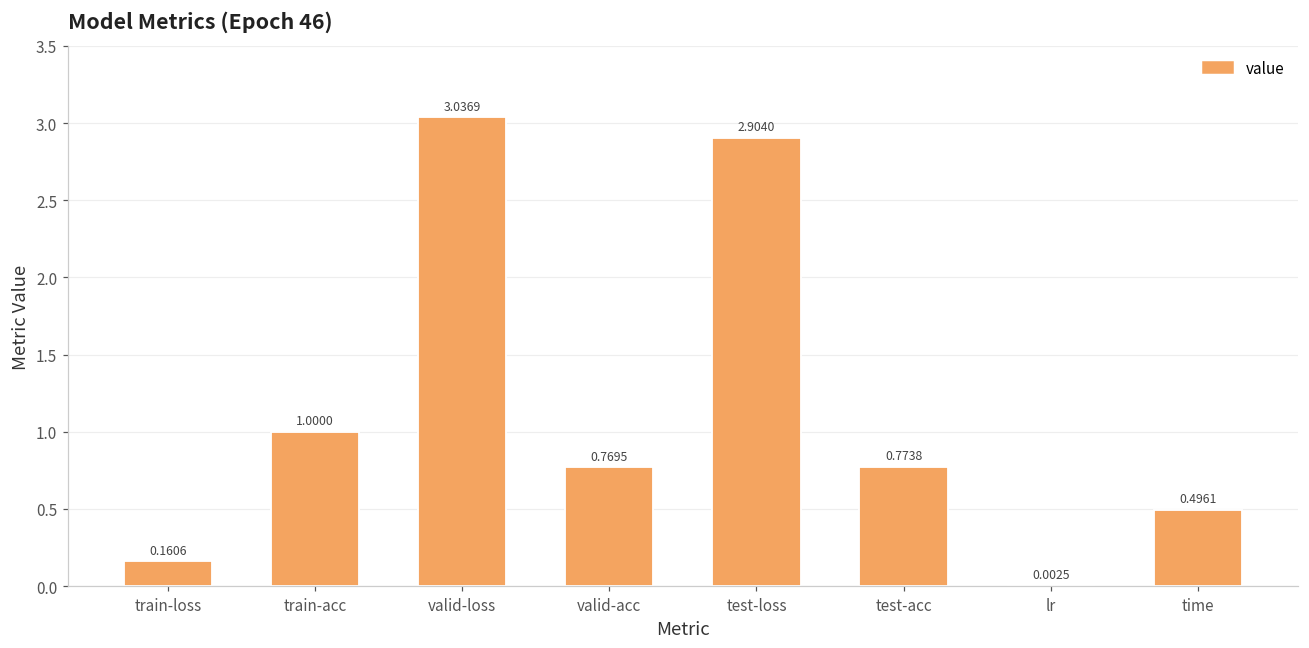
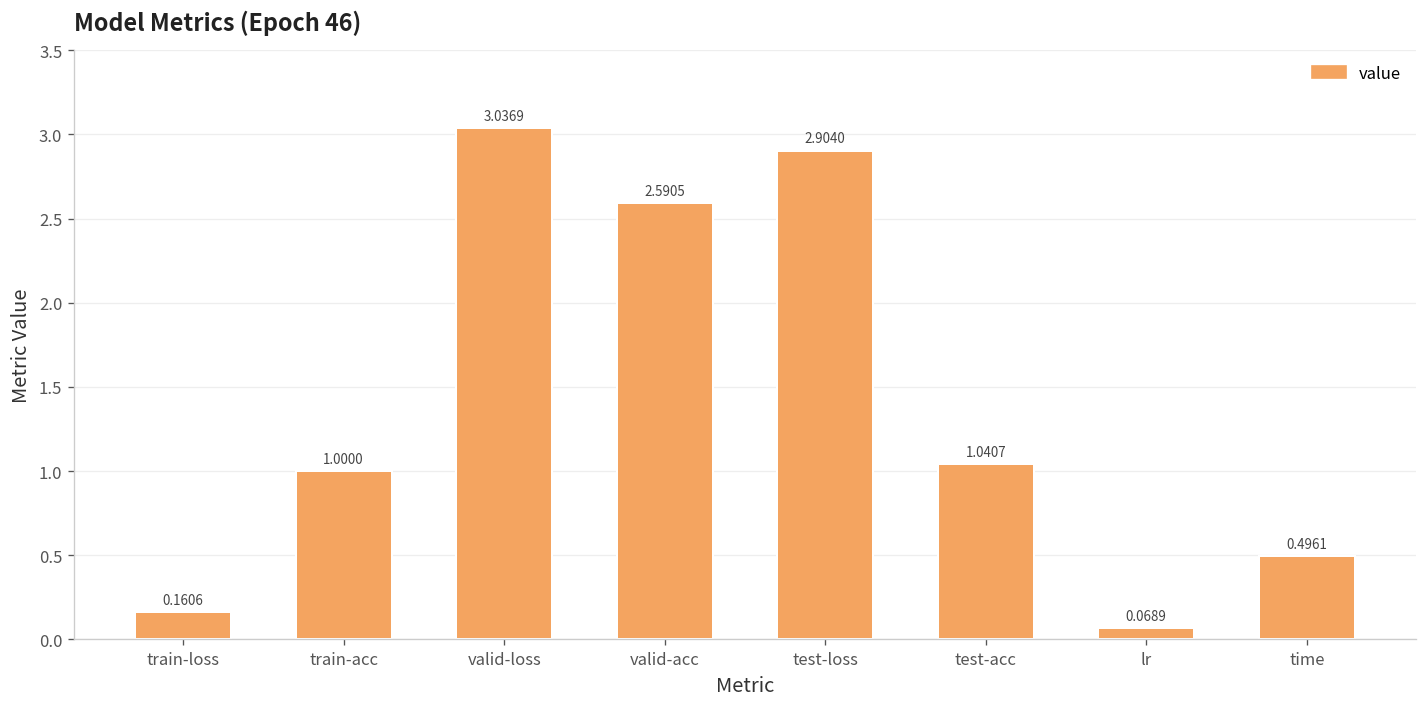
  {
    "train-loss": 0.1606,
    "train-acc": 1.0000,
    "valid-loss": 3.0369,
-   "valid-acc": 0.7695,
+   "valid-acc": 2.5905,
    "test-loss": 2.9040,
-   "test-acc": 0.7738,
-   "lr": 0.0025,
+   "test-acc": 1.0407,
+   "lr": 0.0689,
    "time": 0.4961
  }
